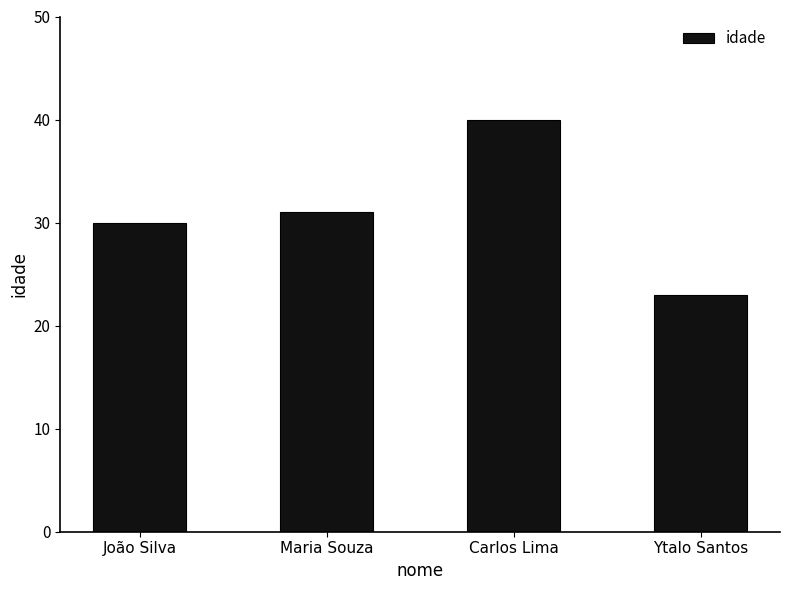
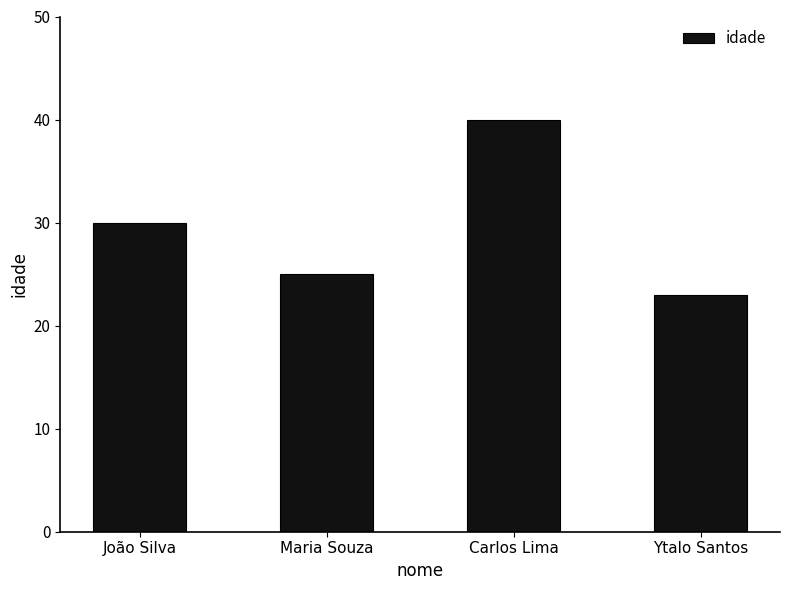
  {
    "João Silva": 30,
-   "Maria Souza": 31,
+   "Maria Souza": 25,
    "Carlos Lima": 40,
    "Ytalo Santos": 23
  }
